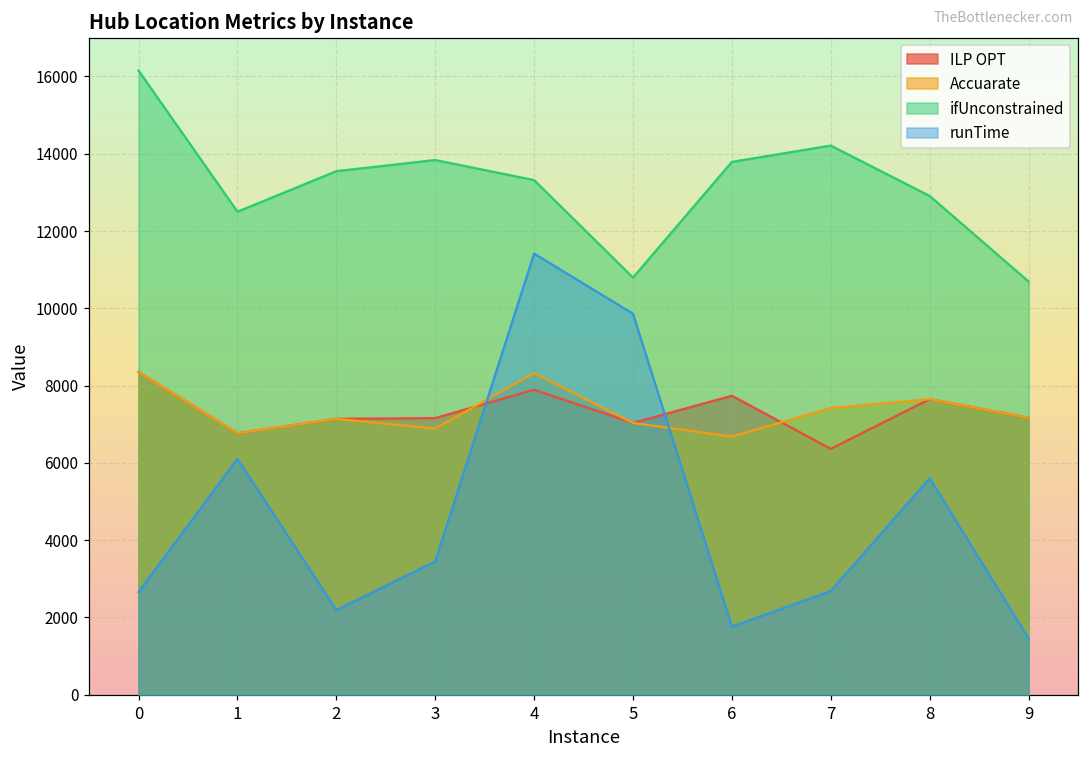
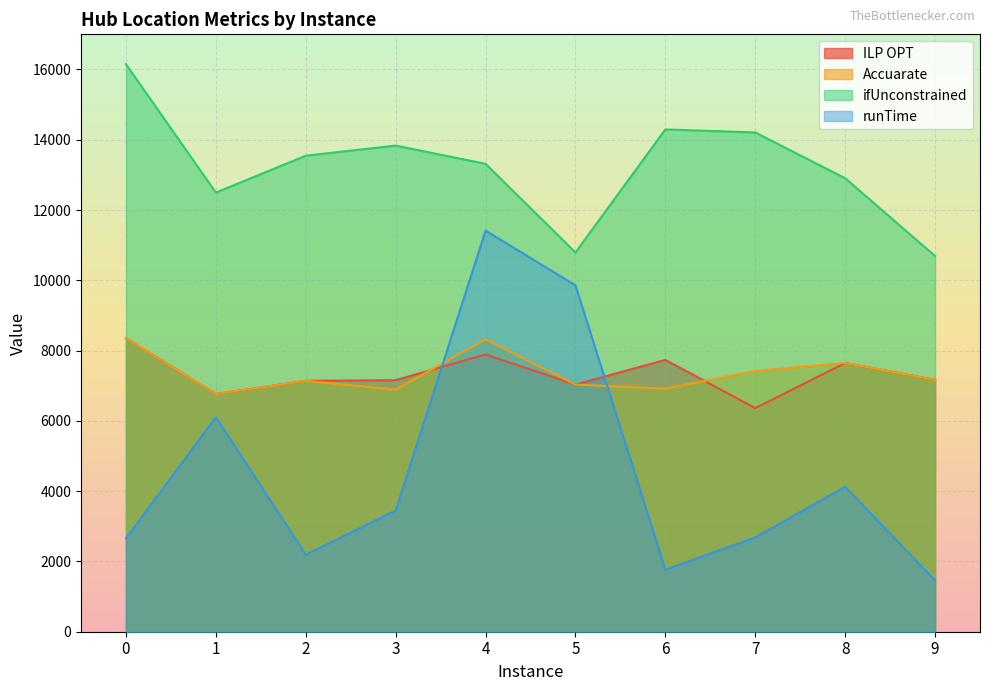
  {
    "ILP OPT": {
      "3": 7200,
      "4": 7900,
      "6": 7700,
      "7": 6400
    },
    "Accuarate": {
      "3": 6900,
      "4": 8300,
-     "6": 6700,
+     "6": 6900,
      "7": 7400
    },
    "ifUnconstrained": {
      "0": 16100,
      "1": 12500,
      "2": 13500,
      "3": 13800,
      "4": 13300,
      "5": 10800,
-     "6": 13800,
+     "6": 14300,
      "7": 14200,
      "8": 12900,
      "9": 10700
    },
    "runTime": {
      "0": 2700,
      "1": 6100,
      "2": 2200,
      "3": 3400,
      "4": 11400,
      "5": 9900,
      "6": 1800,
      "7": 2700,
-     "8": 5600,
+     "8": 4100,
      "9": 1500
    }
  }
